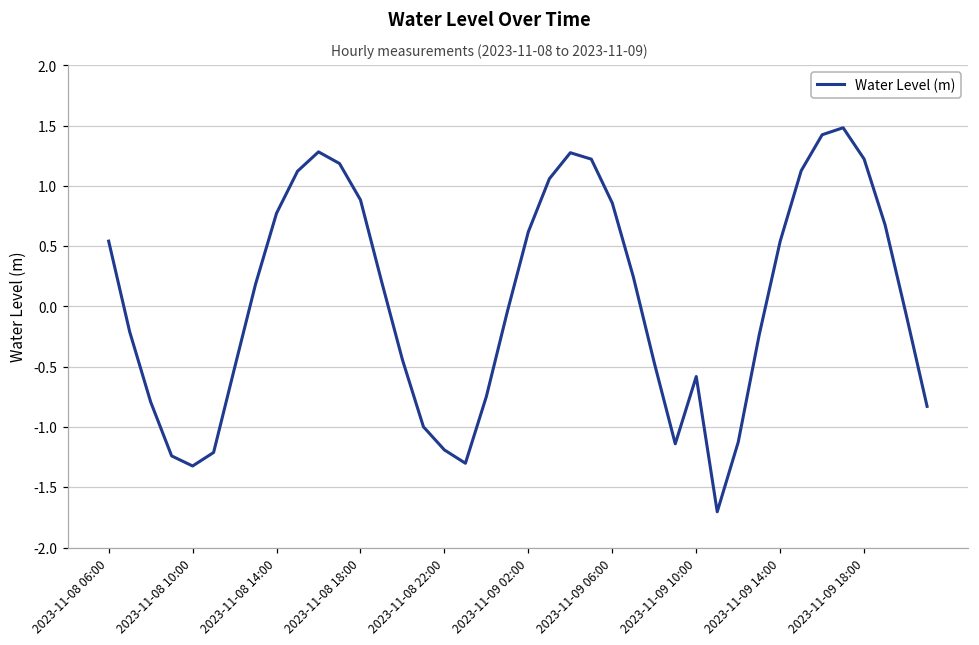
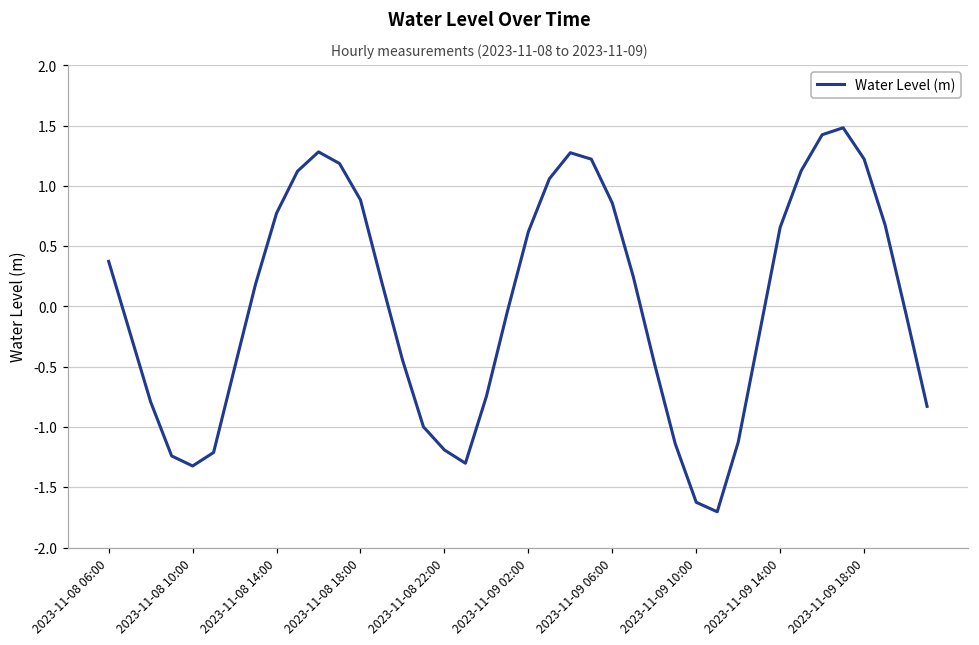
  {
-   "2023-11-08 06:00": 0.54,
+   "2023-11-08 06:00": 0.37,
    "2023-11-08 10:00": -1.32,
    "2023-11-08 14:00": 0.77,
    "2023-11-08 18:00": 0.88,
    "2023-11-08 22:00": -1.19,
    "2023-11-09 02:00": 0.62,
    "2023-11-09 06:00": 0.86,
-   "2023-11-09 10:00": -0.58,
-   "2023-11-09 14:00": 0.54,
+   "2023-11-09 10:00": -1.62,
+   "2023-11-09 14:00": 0.66,
    "2023-11-09 18:00": 1.22
  }
